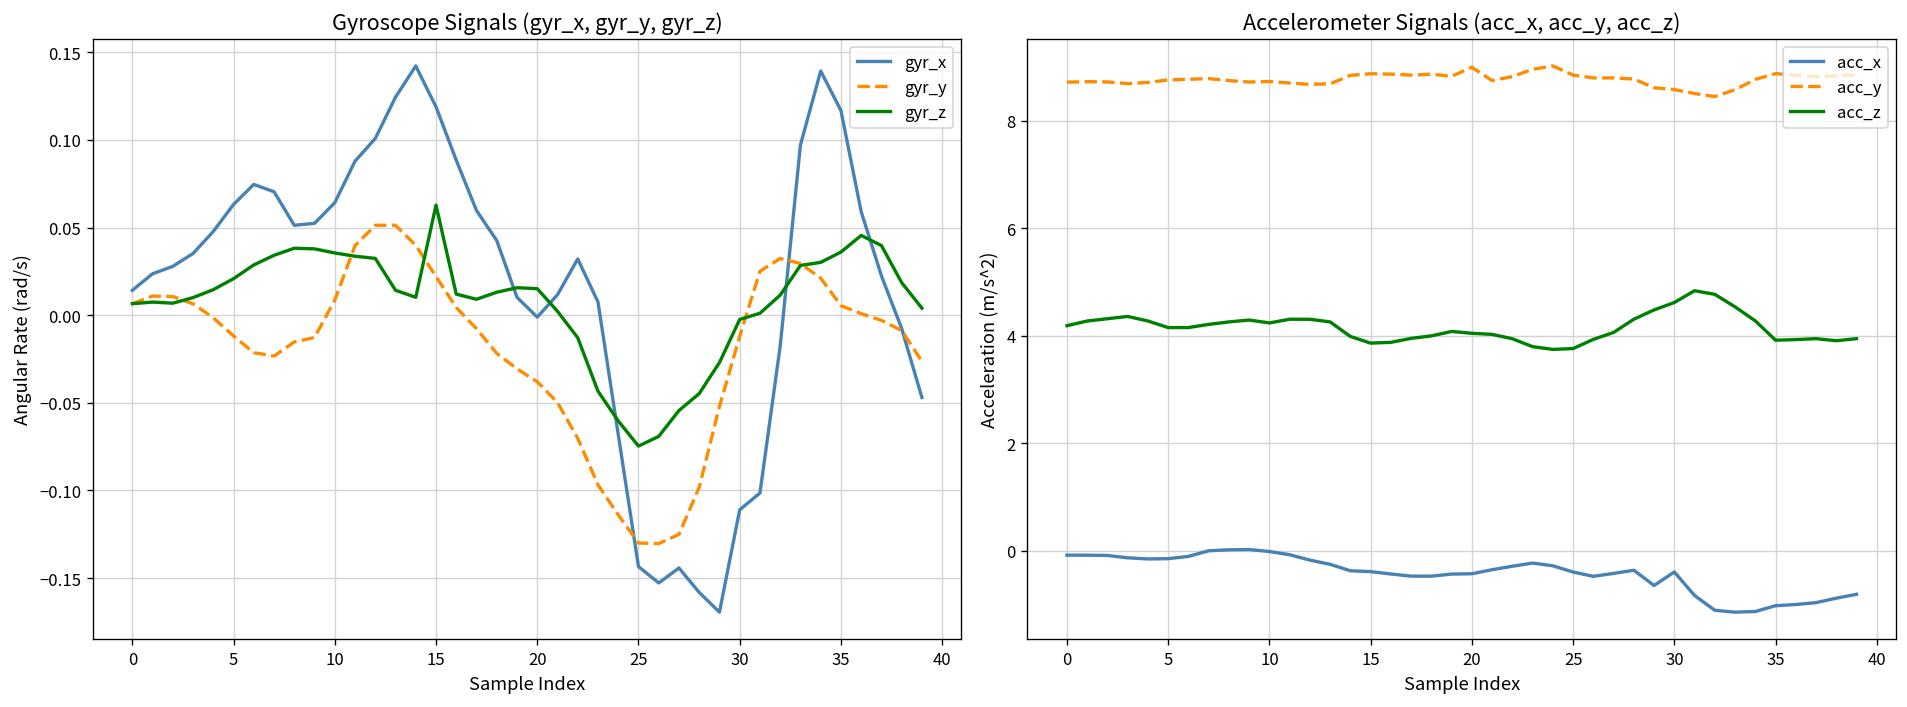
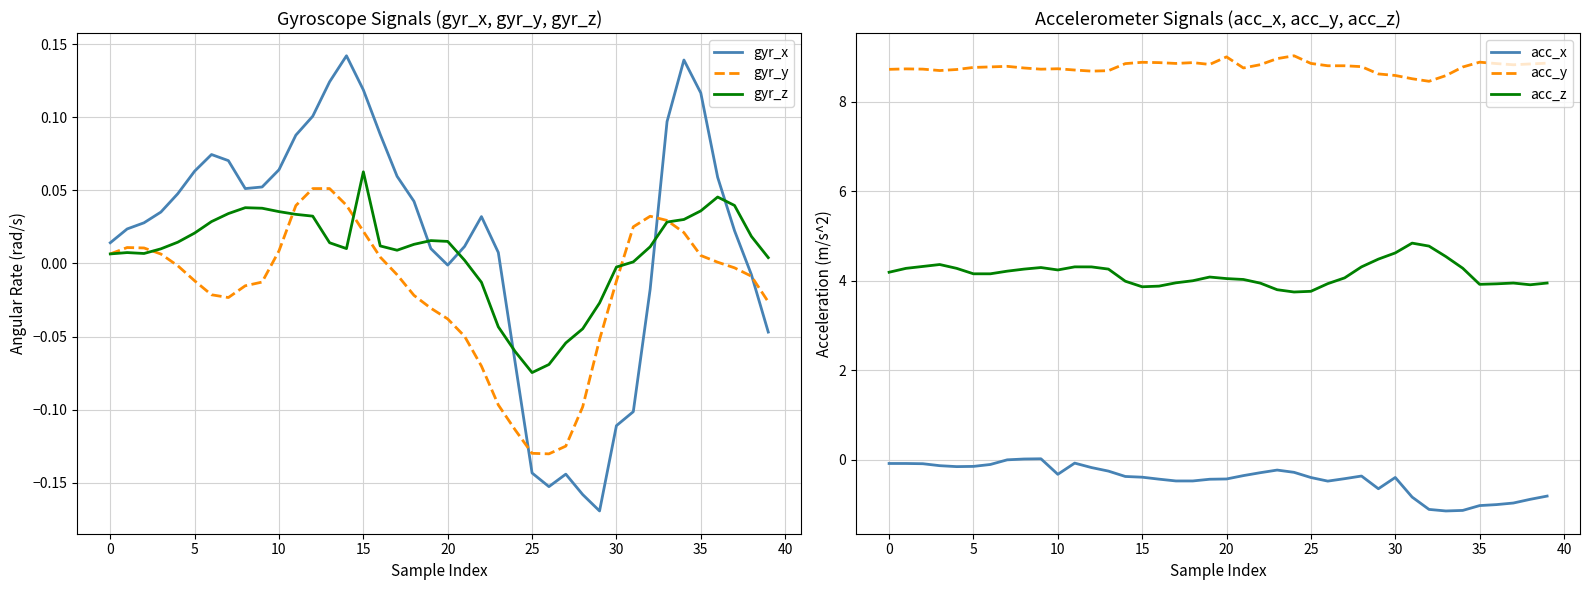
  {
    "Gyroscope Signals (gyr_x, gyr_y, gyr_z)": {
      "gyr_x": {
        "0": 0.014,
        "5": 0.063,
        "10": 0.064,
        "15": 0.119,
        "20": -0.001,
        "25": -0.143,
        "30": -0.111,
        "35": 0.117
      },
      "gyr_y": {
        "5": -0.012,
        "10": 0.009,
        "15": 0.022,
        "20": -0.038,
        "25": -0.130,
        "30": -0.012,
        "35": 0.005
      },
      "gyr_z": {
        "5": 0.021,
        "10": 0.035,
        "15": 0.063,
        "20": 0.015,
        "25": -0.075,
        "30": -0.002,
        "35": 0.036
      }
    },
    "Accelerometer Signals (acc_x, acc_y, acc_z)": {
      "acc_x": {
        "0": -0.1,
        "5": -0.1,
-       "10": 0.0,
+       "10": -0.3,
        "15": -0.4,
        "20": -0.4,
        "25": -0.4,
        "30": -0.4,
        "35": -1.0
      },
      "acc_y": {
        "0": 8.7,
        "5": 8.8,
        "10": 8.7,
        "15": 8.9,
        "20": 9.0,
        "25": 8.9,
        "30": 8.6,
        "35": 8.9
      },
      "acc_z": {
        "0": 4.2,
        "5": 4.2,
        "10": 4.2,
        "15": 3.9,
        "20": 4.0,
        "25": 3.8,
        "30": 4.6,
        "35": 3.9
      }
    }
  }
